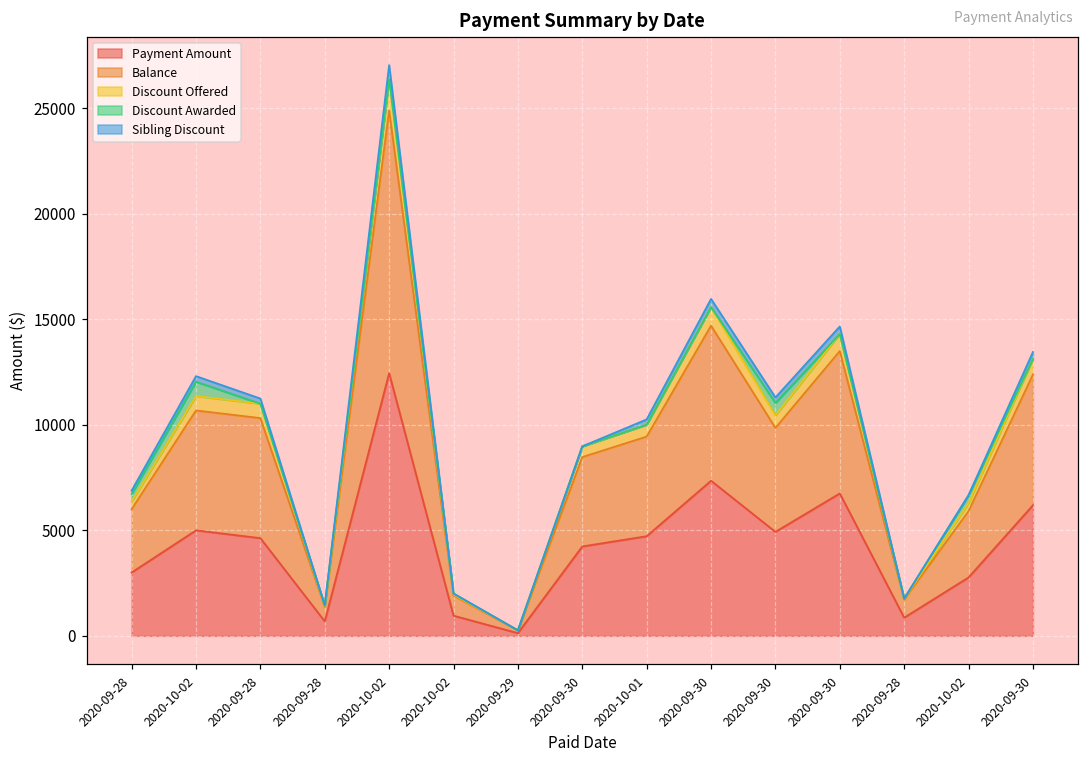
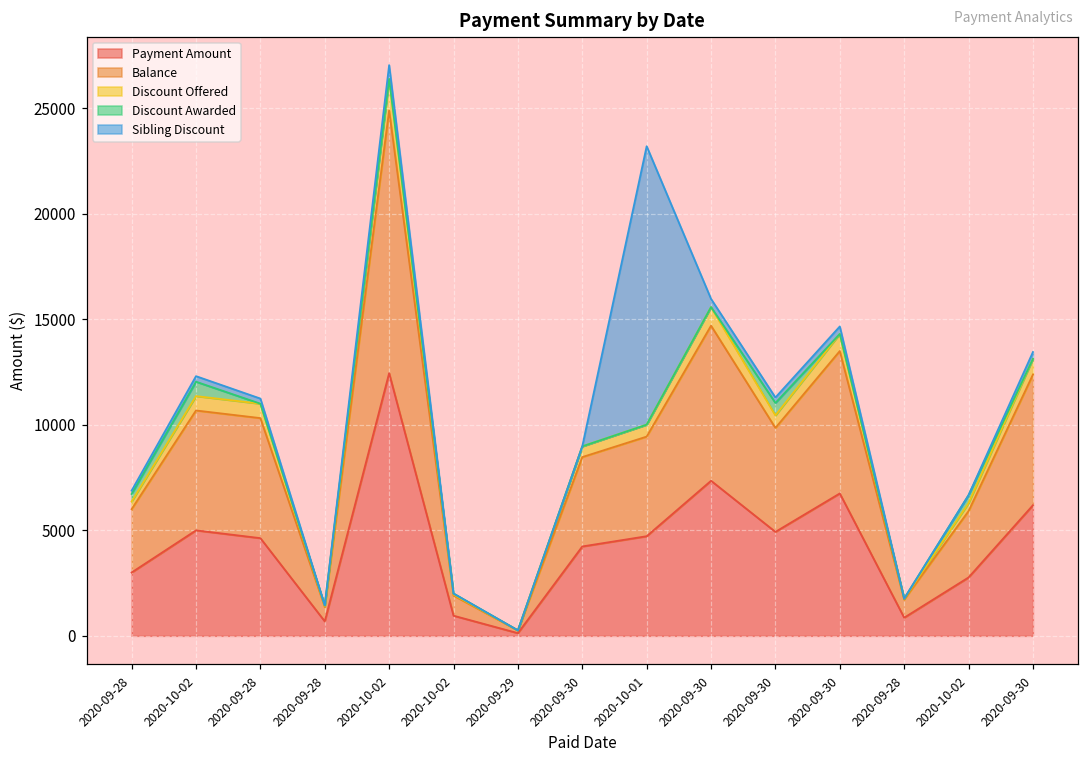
  {
    "Sibling Discount": {
-     "2020-10-01": 200
+     "2020-10-01": 13200
    }
  }
